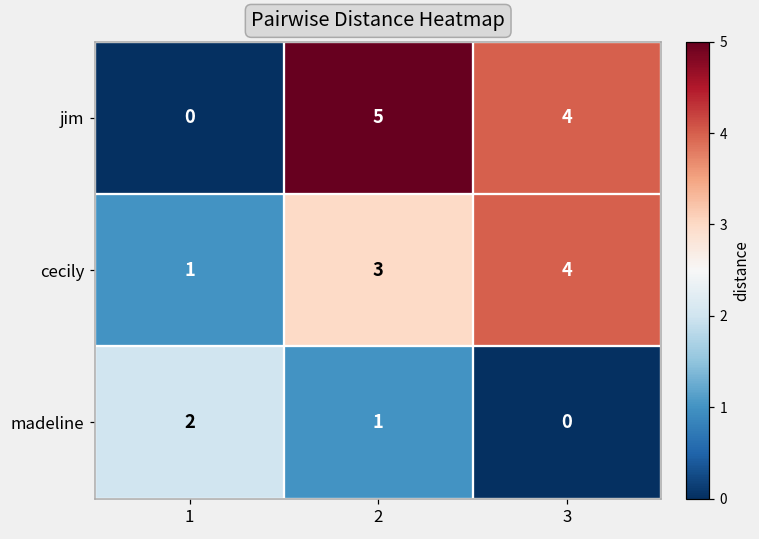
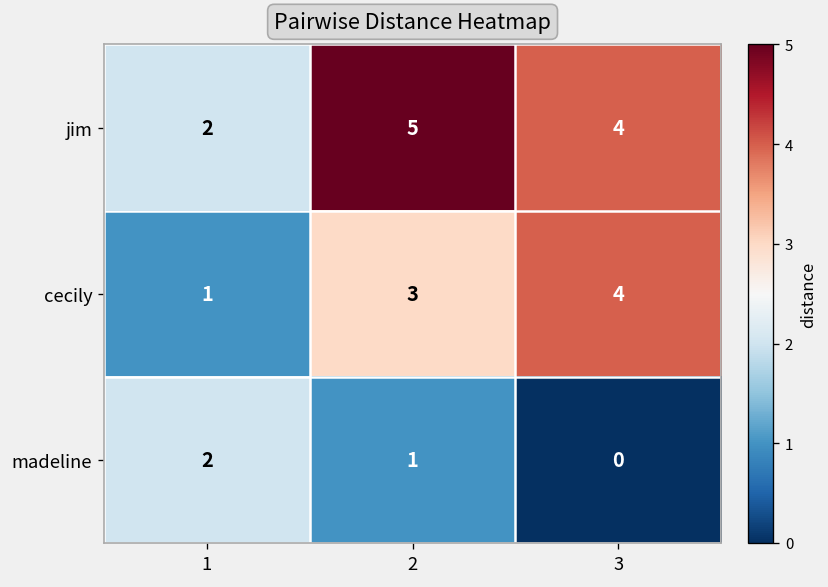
  {
    "jim": {
-     "1": 0,
+     "1": 2,
      "2": 5,
      "3": 4
    },
    "cecily": {
      "1": 1,
      "2": 3,
      "3": 4
    },
    "madeline": {
      "1": 2,
      "2": 1,
      "3": 0
    }
  }
